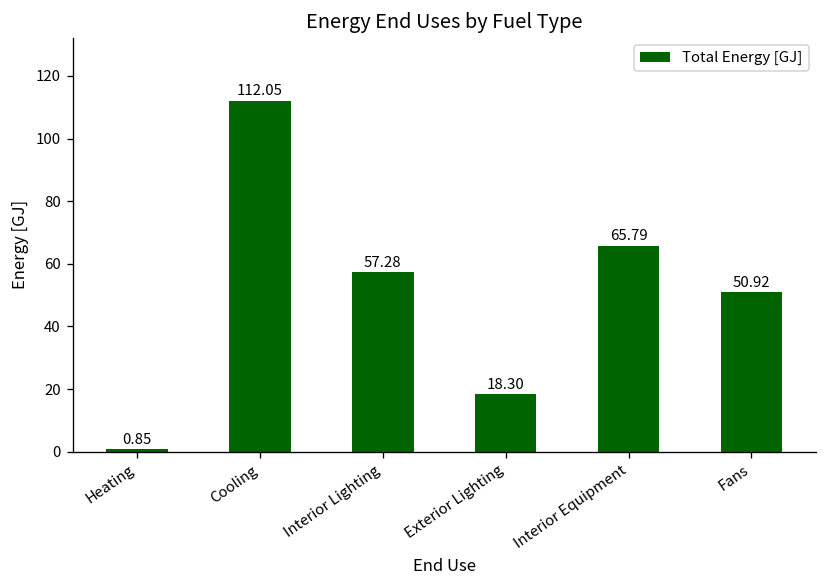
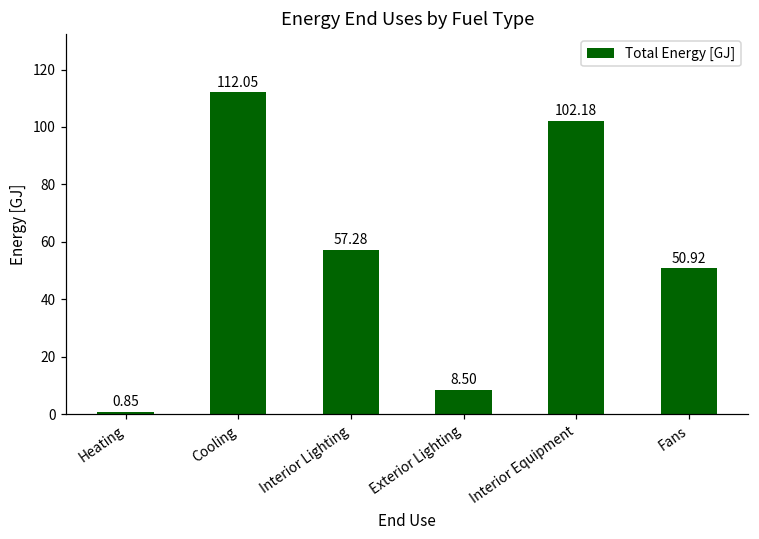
  {
    "Heating": 0.85,
    "Cooling": 112.05,
    "Interior Lighting": 57.28,
-   "Exterior Lighting": 18.30,
-   "Interior Equipment": 65.79,
+   "Exterior Lighting": 8.50,
+   "Interior Equipment": 102.18,
    "Fans": 50.92
  }
